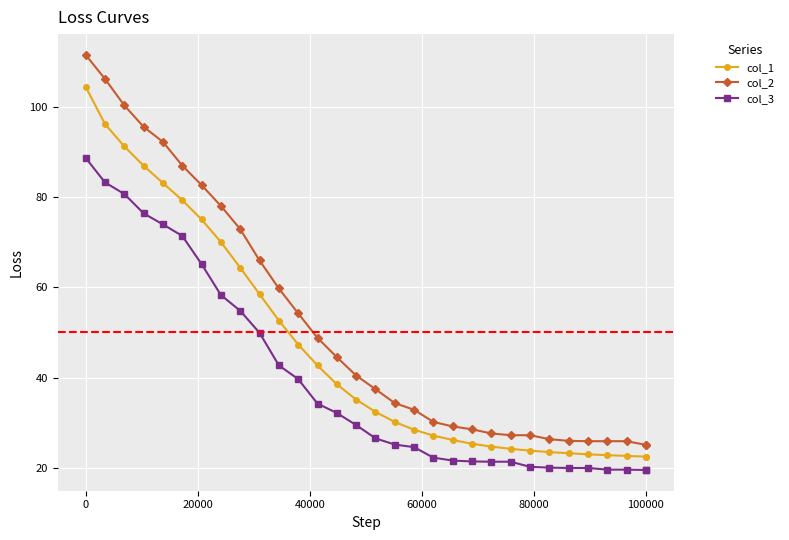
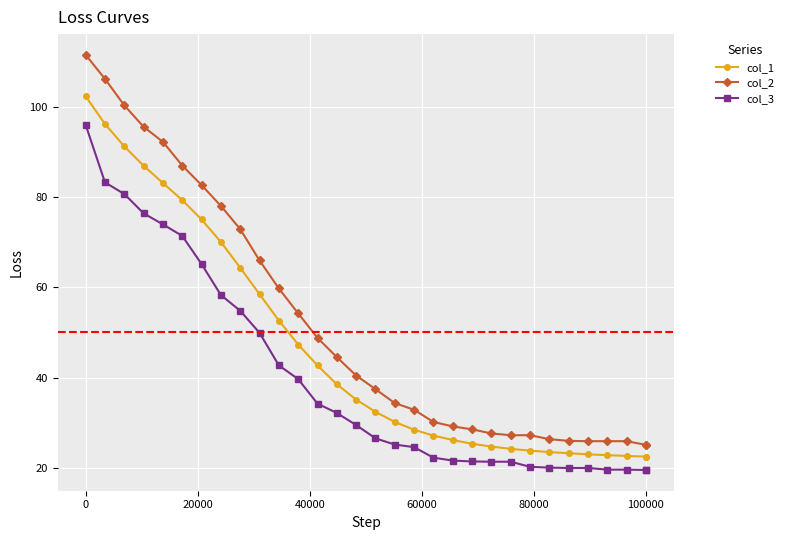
  {
    "col_1": {
-     "0": 105,
+     "0": 102,
      "100000": 22
    },
    "col_2": {
      "0": 112,
      "100000": 25
    },
    "col_3": {
-     "0": 89,
+     "0": 96,
      "100000": 20
    }
  }
